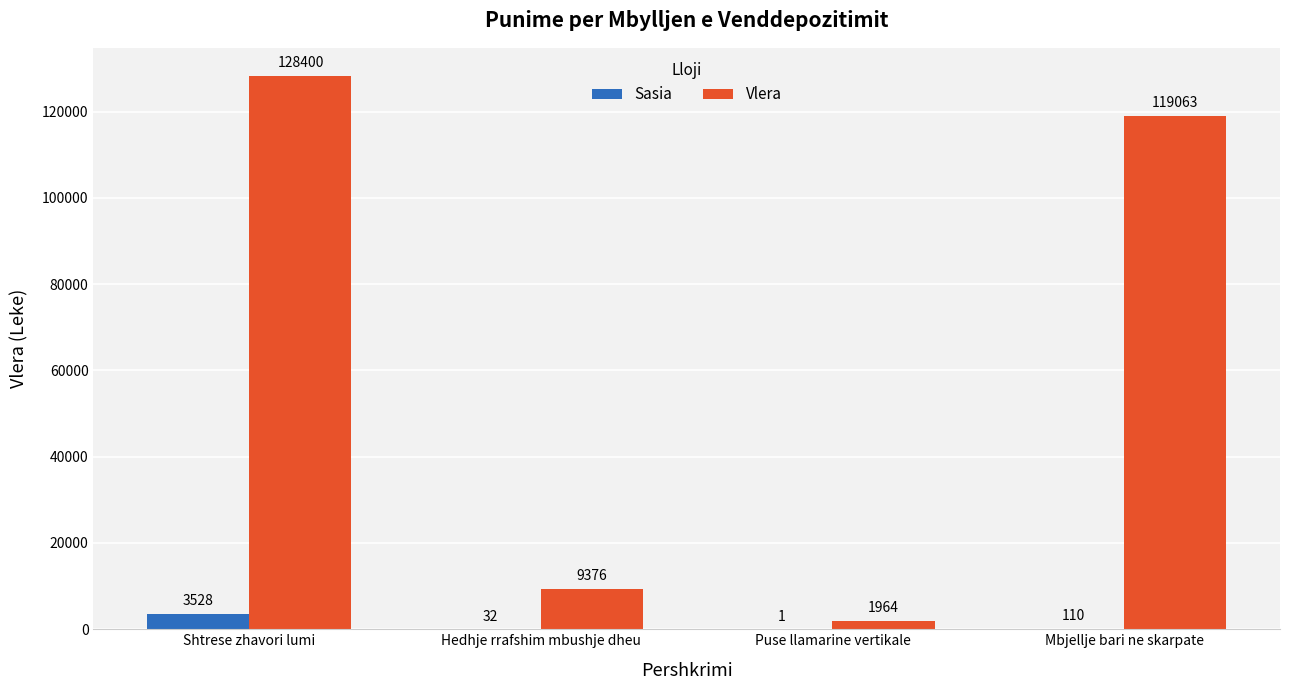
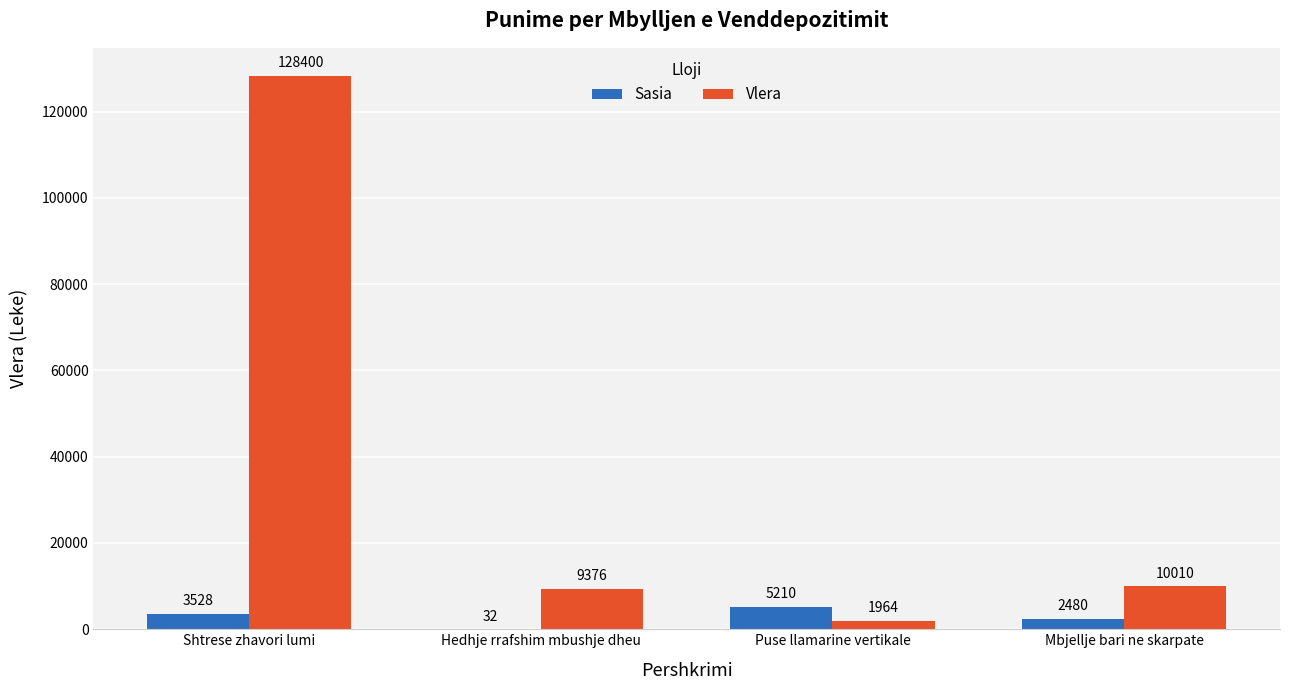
  {
    "Sasia": {
      "Shtrese zhavori lumi": 3528,
      "Hedhje rrafshim mbushje dheu": 32,
-     "Puse llamarine vertikale": 1,
-     "Mbjellje bari ne skarpate": 110
+     "Puse llamarine vertikale": 5210,
+     "Mbjellje bari ne skarpate": 2480
    },
    "Vlera": {
      "Shtrese zhavori lumi": 128400,
      "Hedhje rrafshim mbushje dheu": 9376,
      "Puse llamarine vertikale": 1964,
-     "Mbjellje bari ne skarpate": 119063
+     "Mbjellje bari ne skarpate": 10010
    }
  }
